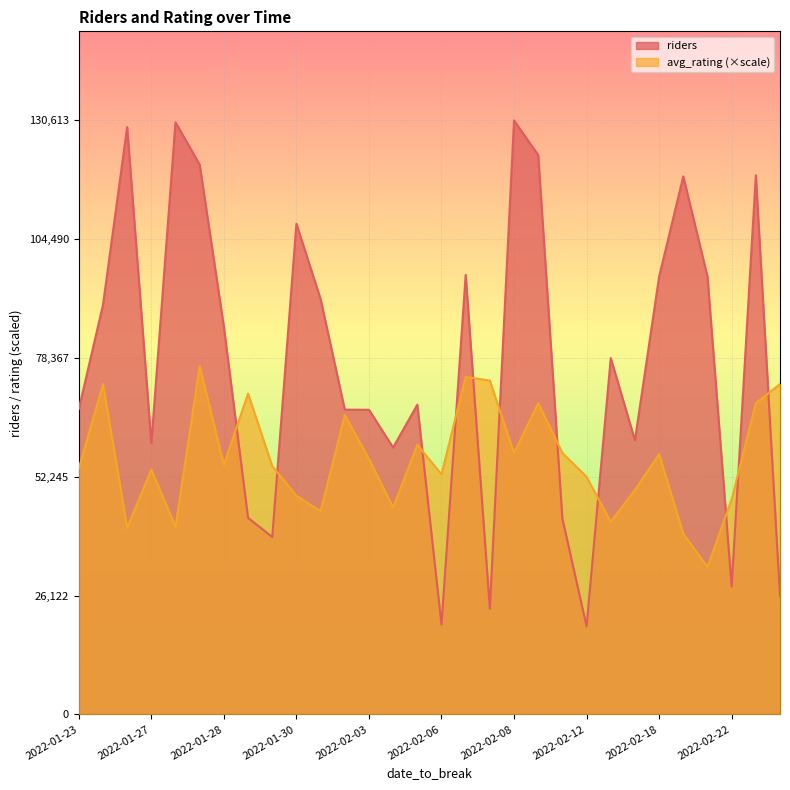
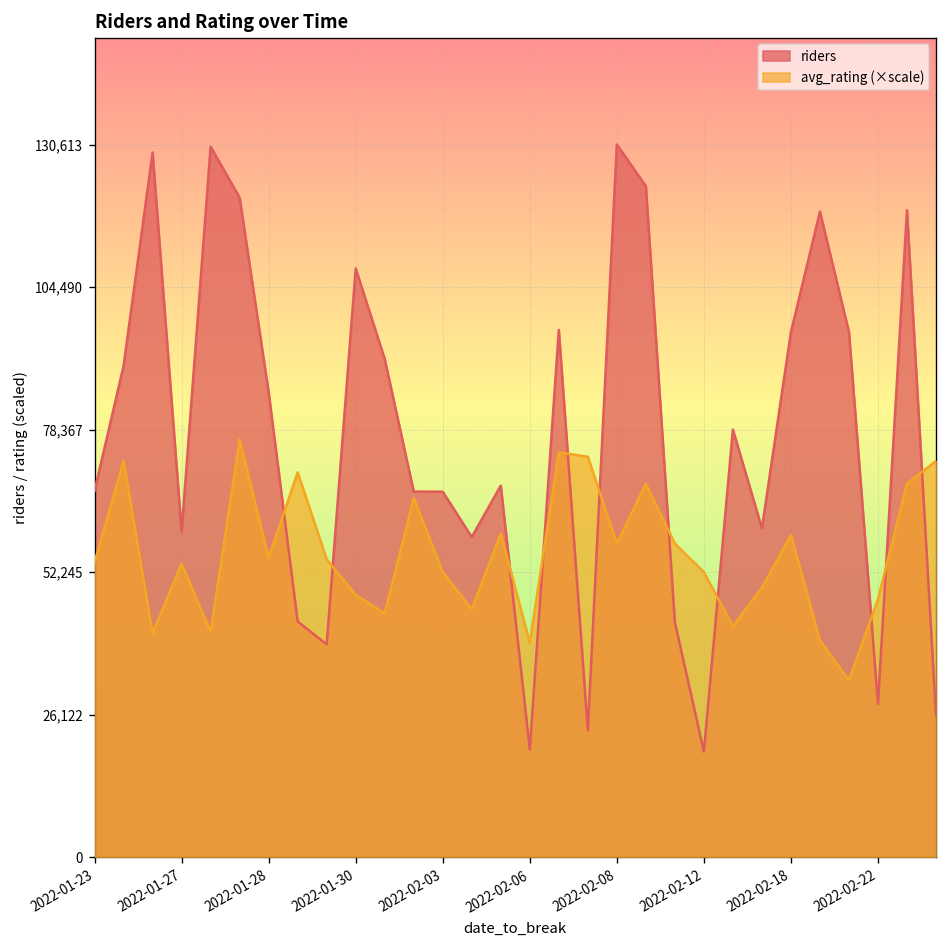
  {
    "riders": {
      "2022-01-23": "67,000",
      "2022-02-03": "67,000",
      "2022-02-06": "20,000",
      "2022-02-12": "19,000",
      "2022-02-18": "96,000",
      "2022-02-22": "28,000"
    },
    "avg_rating (×scale)": {
      "2022-01-23": "54,000",
-     "2022-02-03": "56,000",
-     "2022-02-06": "53,000",
+     "2022-02-03": "52,000",
+     "2022-02-06": "39,000",
      "2022-02-12": "52,000",
-     "2022-02-18": "57,000",
+     "2022-02-18": "59,000",
      "2022-02-22": "47,000"
    }
  }
